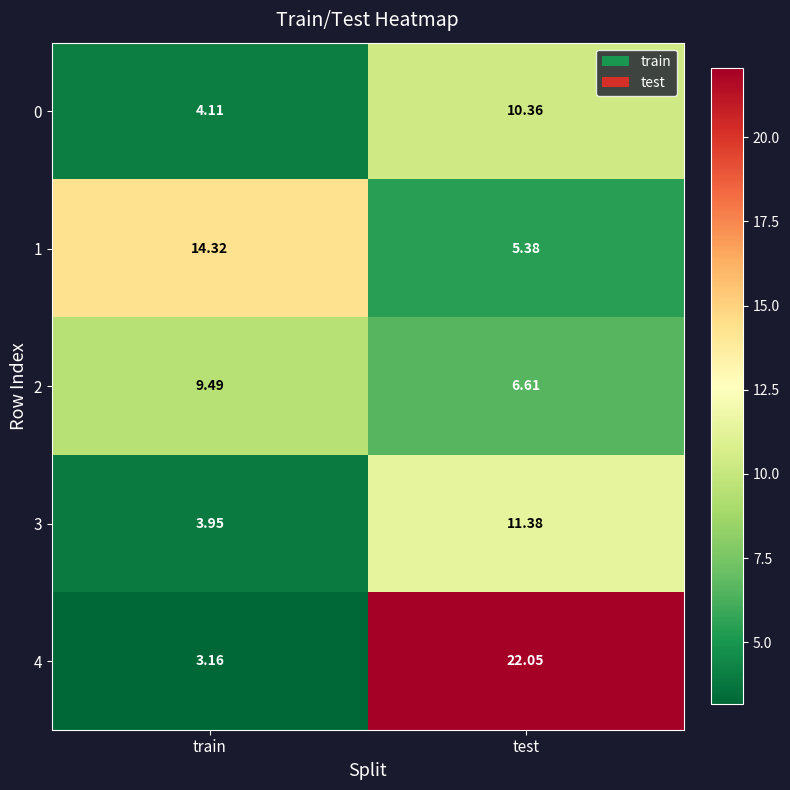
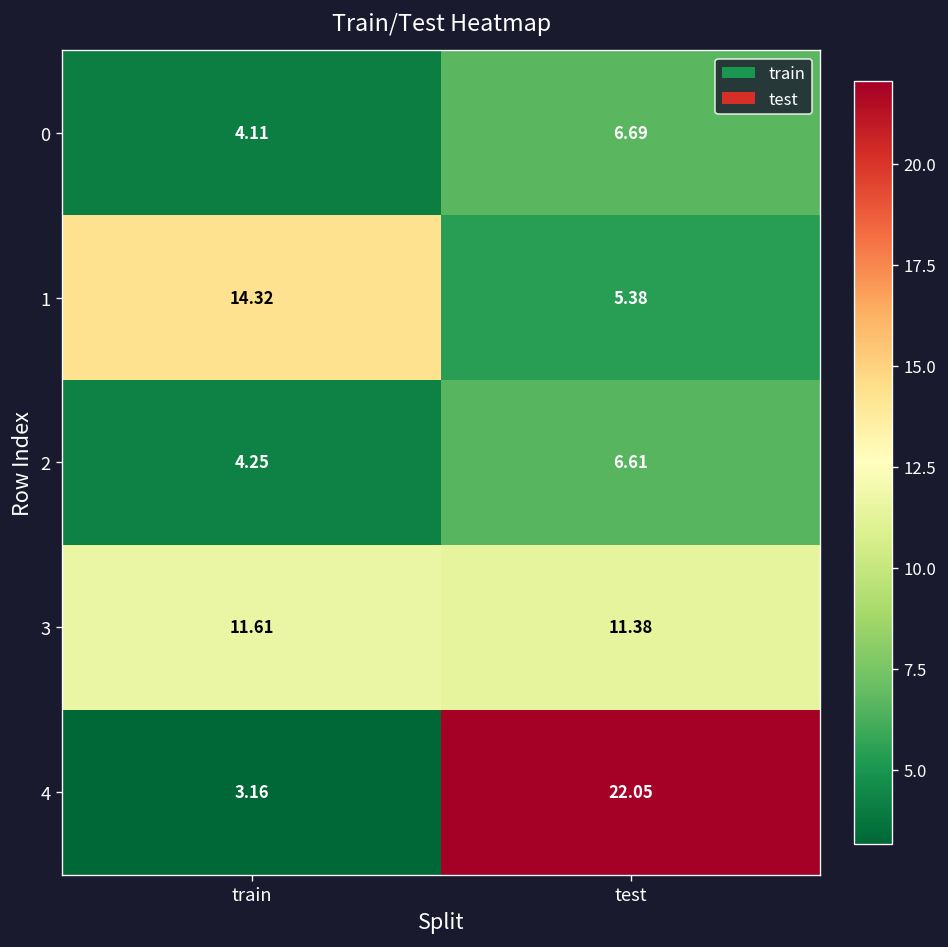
  {
    "0": {
      "train": 4.11,
-     "test": 10.36
+     "test": 6.69
    },
    "1": {
      "train": 14.32,
      "test": 5.38
    },
    "2": {
-     "train": 9.49,
+     "train": 4.25,
      "test": 6.61
    },
    "3": {
-     "train": 3.95,
+     "train": 11.61,
      "test": 11.38
    },
    "4": {
      "train": 3.16,
      "test": 22.05
    }
  }
